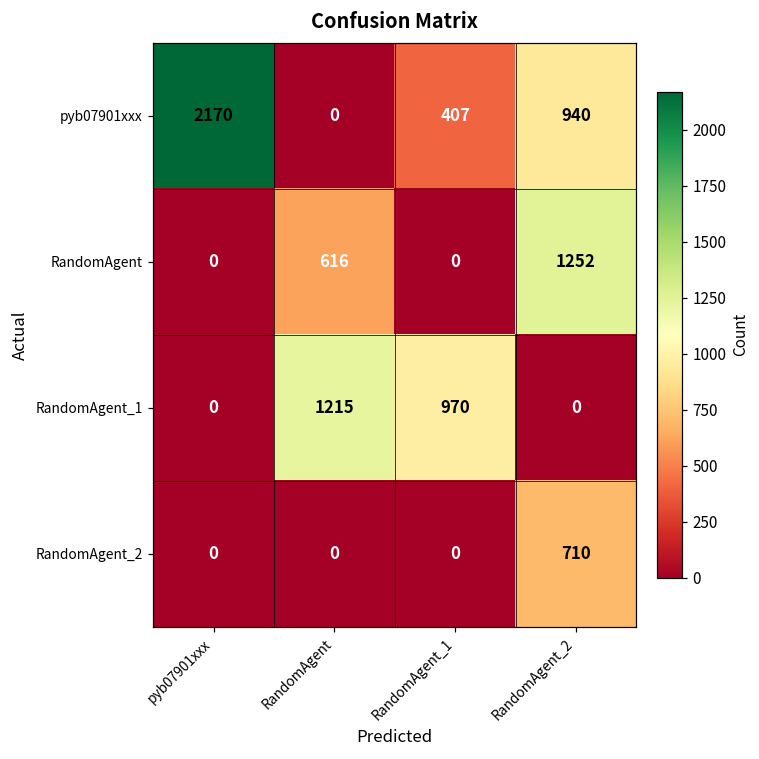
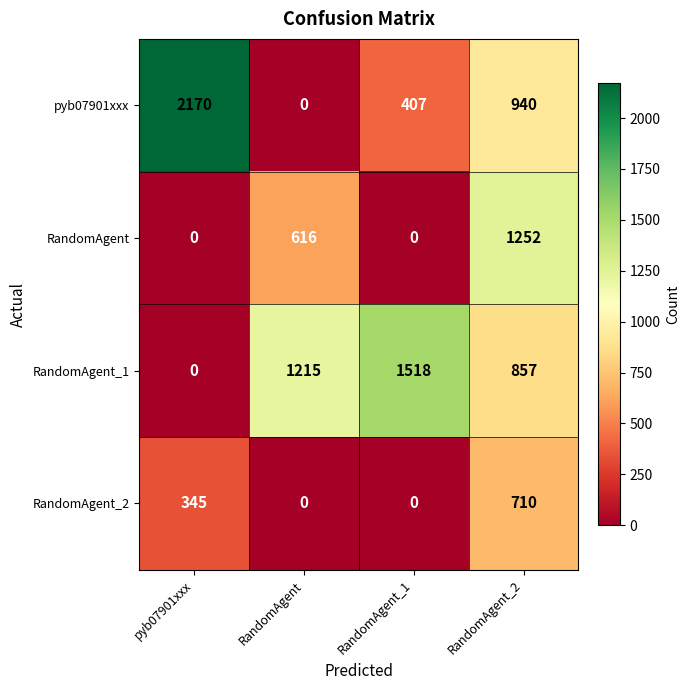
  {
    "pyb07901xxx": {
      "pyb07901xxx": 2170,
      "RandomAgent": 0,
      "RandomAgent_1": 407,
      "RandomAgent_2": 940
    },
    "RandomAgent": {
      "pyb07901xxx": 0,
      "RandomAgent": 616,
      "RandomAgent_1": 0,
      "RandomAgent_2": 1252
    },
    "RandomAgent_1": {
      "pyb07901xxx": 0,
      "RandomAgent": 1215,
-     "RandomAgent_1": 970,
-     "RandomAgent_2": 0
+     "RandomAgent_1": 1518,
+     "RandomAgent_2": 857
    },
    "RandomAgent_2": {
-     "pyb07901xxx": 0,
+     "pyb07901xxx": 345,
      "RandomAgent": 0,
      "RandomAgent_1": 0,
      "RandomAgent_2": 710
    }
  }
